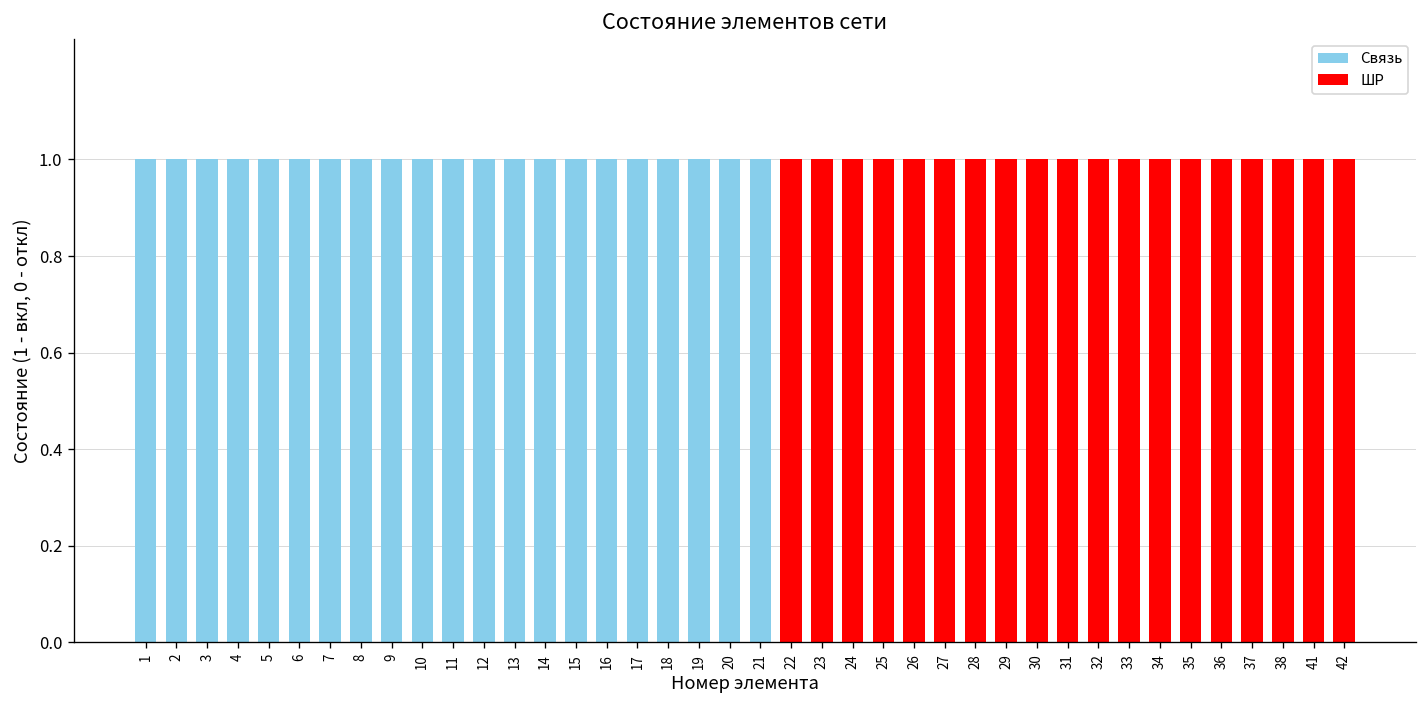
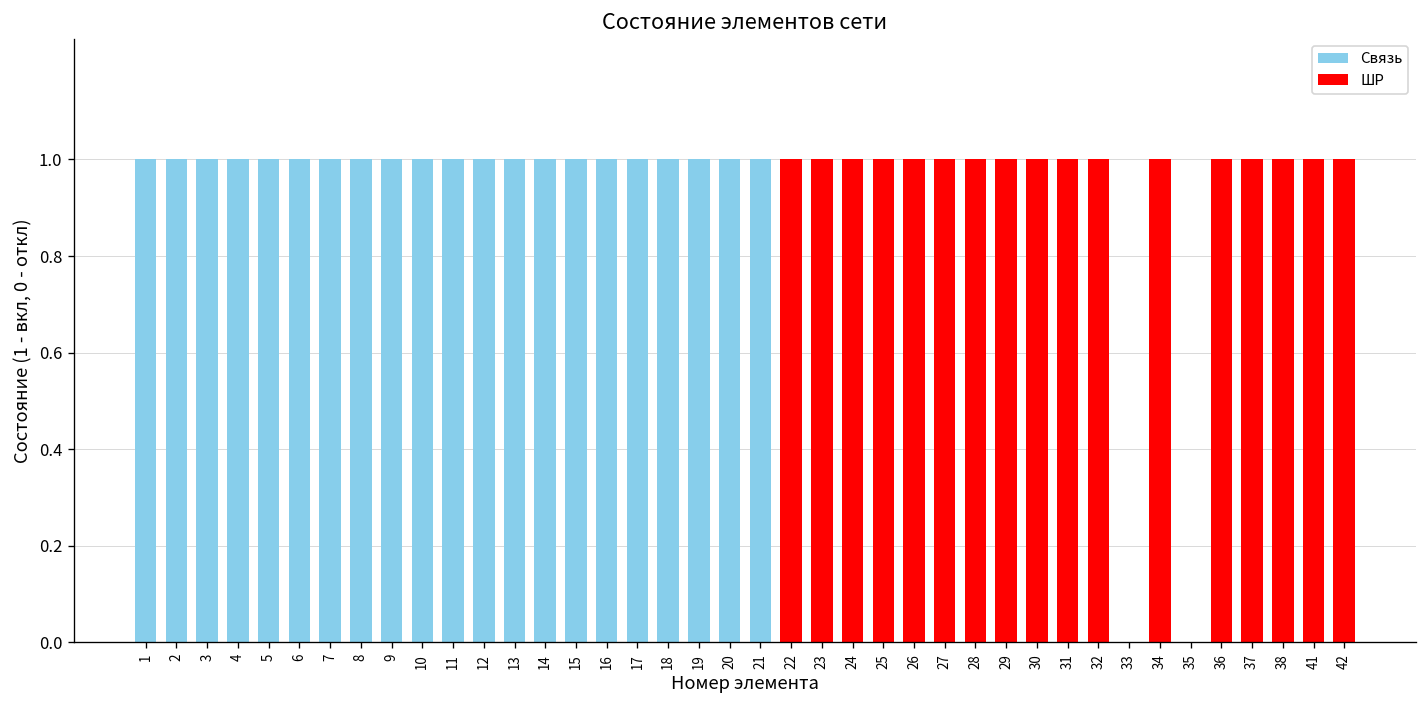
  {
    "1": 1,
    "2": 1,
    "3": 1,
    "4": 1,
    "5": 1,
    "6": 1,
    "7": 1,
    "8": 1,
    "9": 1,
    "10": 1,
    "11": 1,
    "12": 1,
    "13": 1,
    "14": 1,
    "15": 1,
    "16": 1,
    "17": 1,
    "18": 1,
    "19": 1,
    "20": 1,
    "21": 1,
    "22": 1,
    "23": 1,
    "24": 1,
    "25": 1,
    "26": 1,
    "27": 1,
    "28": 1,
    "29": 1,
    "30": 1,
    "31": 1,
    "32": 1,
-   "33": 1,
+   "33": 0,
    "34": 1,
-   "35": 1,
+   "35": 0,
    "36": 1,
    "37": 1,
    "38": 1,
    "41": 1,
    "42": 1
  }
